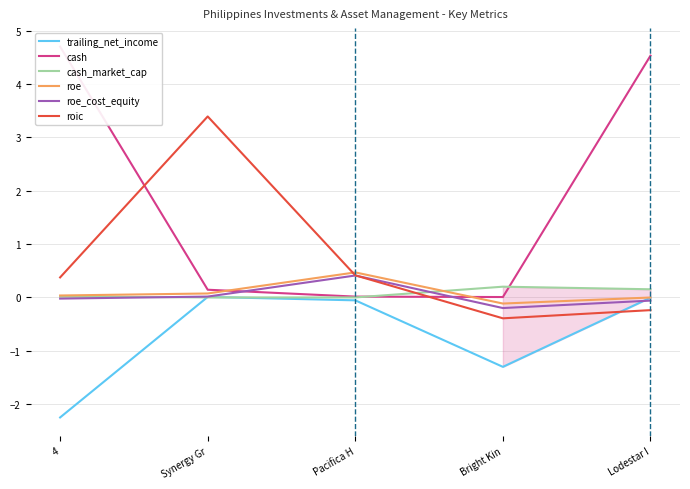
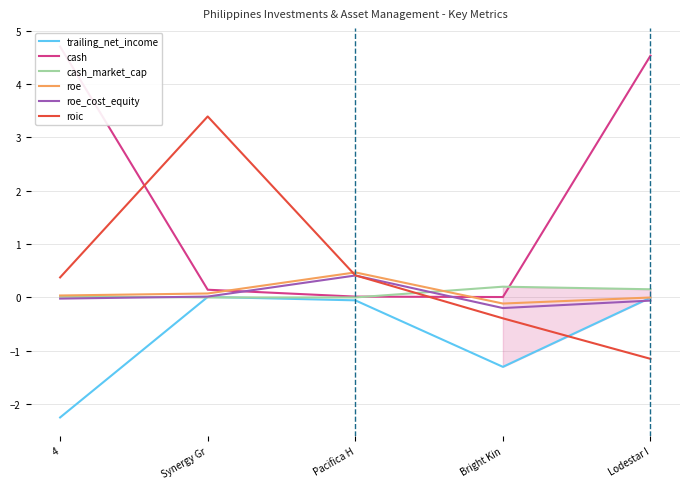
  {
    "trailing_net_income": {
      "4": -2.2,
      "Pacifica H": -0.1,
      "Bright Kin": -1.3
    },
    "roe": {
      "Synergy Gr": 0.1,
      "Pacifica H": 0.5,
      "Bright Kin": -0.1
    },
    "roe_cost_equity": {
      "Bright Kin": -0.2,
      "Lodestar I": -0.1
    },
    "roic": {
      "4": 0.4,
      "Synergy Gr": 3.4,
      "Bright Kin": -0.4,
-     "Lodestar I": -0.2
+     "Lodestar I": -1.1
    }
  }
